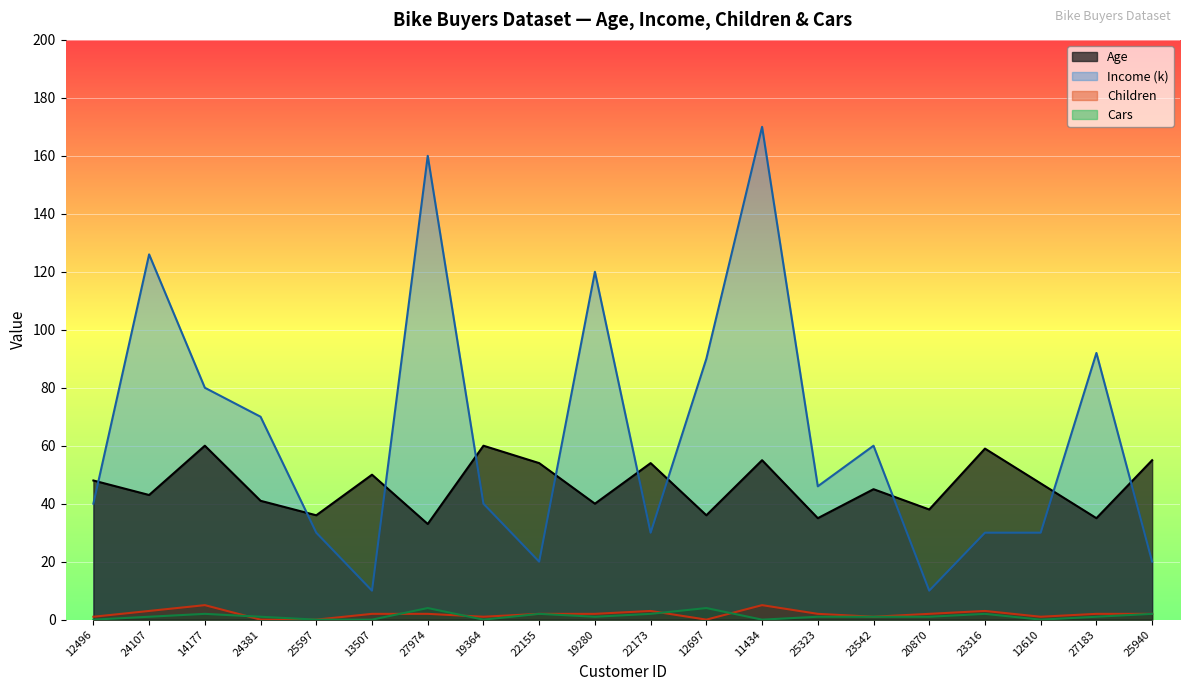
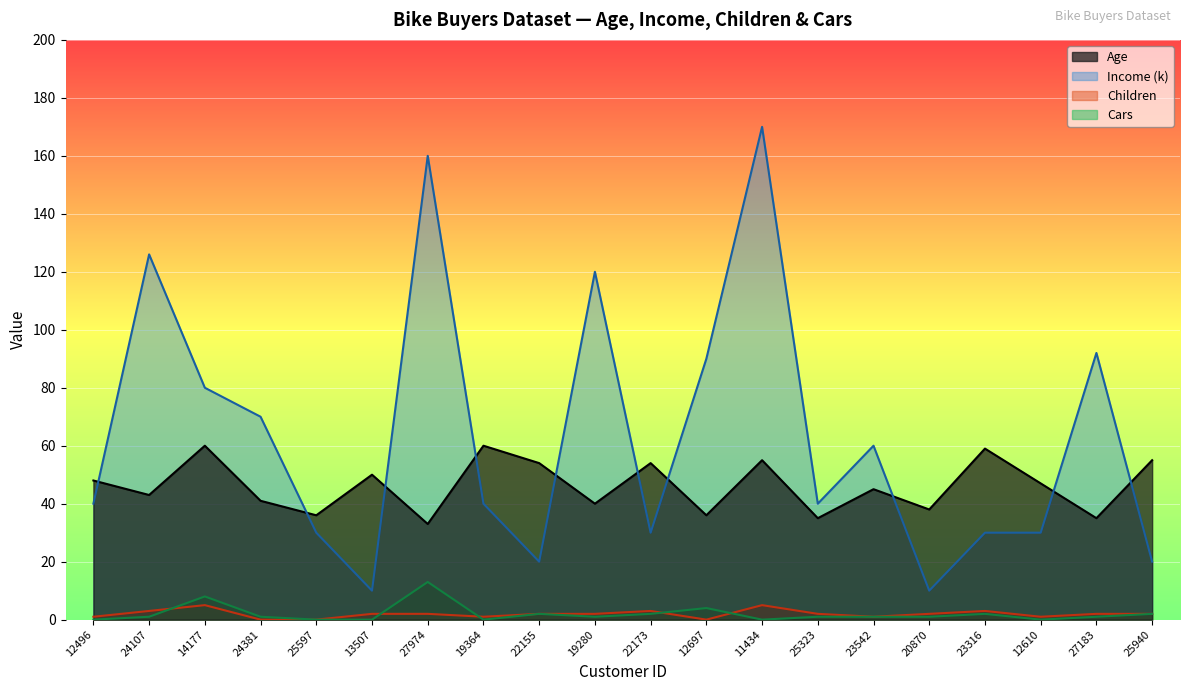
  {
    "Age": {
      "12496": 48,
      "24107": 43,
      "14177": 60,
      "24381": 41,
      "25597": 36,
      "13507": 50,
      "27974": 33,
      "19364": 60,
      "22155": 54,
      "19280": 40,
      "22173": 54,
      "12697": 36,
      "11434": 55,
      "25323": 35,
      "23542": 45,
      "20870": 38,
      "23316": 59,
      "12610": 47,
      "27183": 35,
      "25940": 55
    },
    "Income (k)": {
      "12496": 40,
      "24107": 126,
      "14177": 80,
      "24381": 70,
      "25597": 30,
      "13507": 10,
      "27974": 160,
      "19364": 40,
      "22155": 20,
      "19280": 120,
      "22173": 30,
      "12697": 90,
      "11434": 170,
-     "25323": 46,
+     "25323": 40,
      "23542": 60,
      "20870": 10,
      "23316": 30,
      "12610": 30,
      "27183": 92,
      "25940": 20
    },
    "Children": {
      "12496": 1,
      "24107": 3,
      "14177": 5,
      "24381": 0,
      "13507": 2,
      "27974": 2,
      "19364": 1,
      "19280": 2,
      "22173": 3,
      "12697": 0,
      "11434": 5,
      "25323": 2,
      "20870": 2,
      "23316": 3,
      "12610": 1,
      "27183": 2
    },
    "Cars": {
      "12496": 0,
      "24107": 1,
-     "14177": 2,
+     "14177": 8,
      "24381": 1,
      "13507": 0,
-     "27974": 4,
+     "27974": 13,
      "19364": 0,
      "19280": 1,
      "22173": 2,
      "12697": 4,
      "11434": 0,
      "25323": 1,
      "20870": 1,
      "23316": 2,
      "12610": 0,
      "27183": 1
    }
  }
